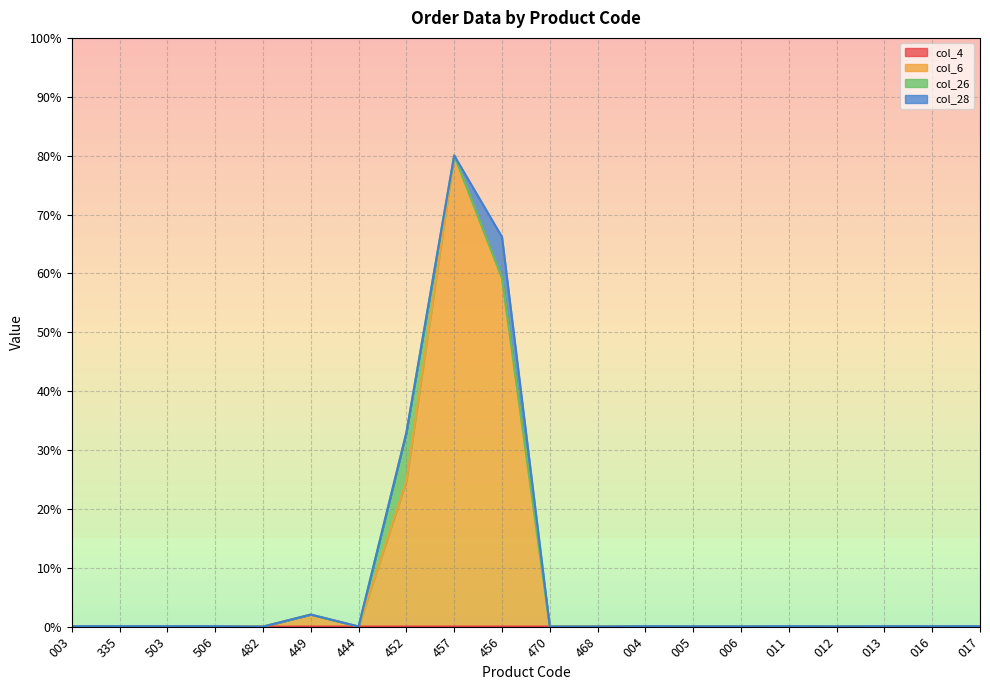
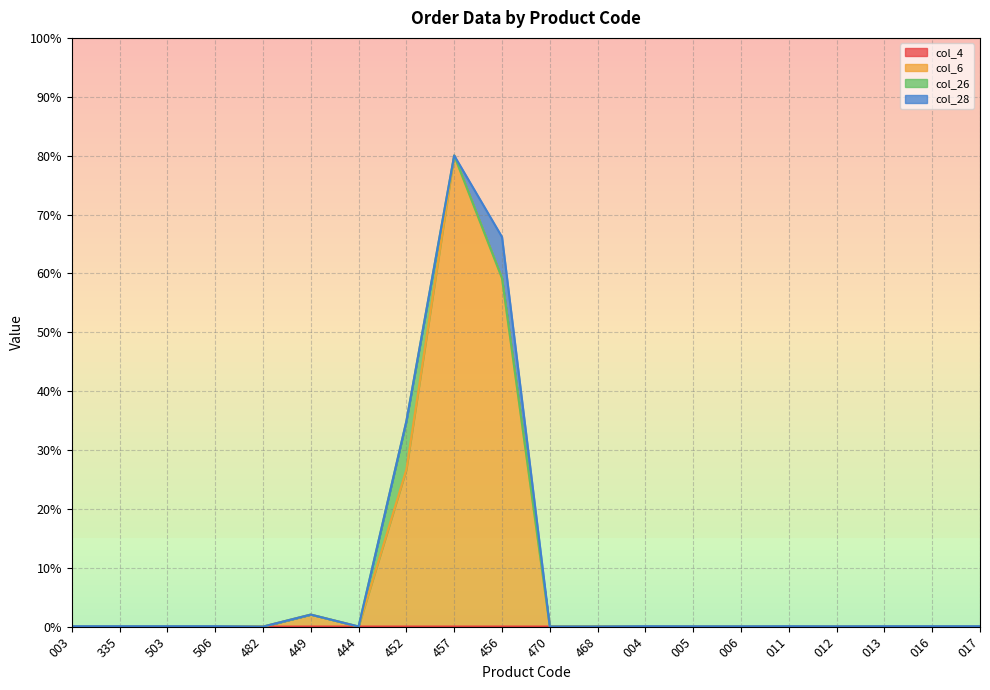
  {
    "col_4": {
      "449": "0%",
      "452": "0%",
      "457": "0%",
      "456": "0%"
    },
    "col_6": {
-     "452": "25%"
+     "452": "27%"
    },
    "col_28": {
      "456": "7%"
    }
  }
